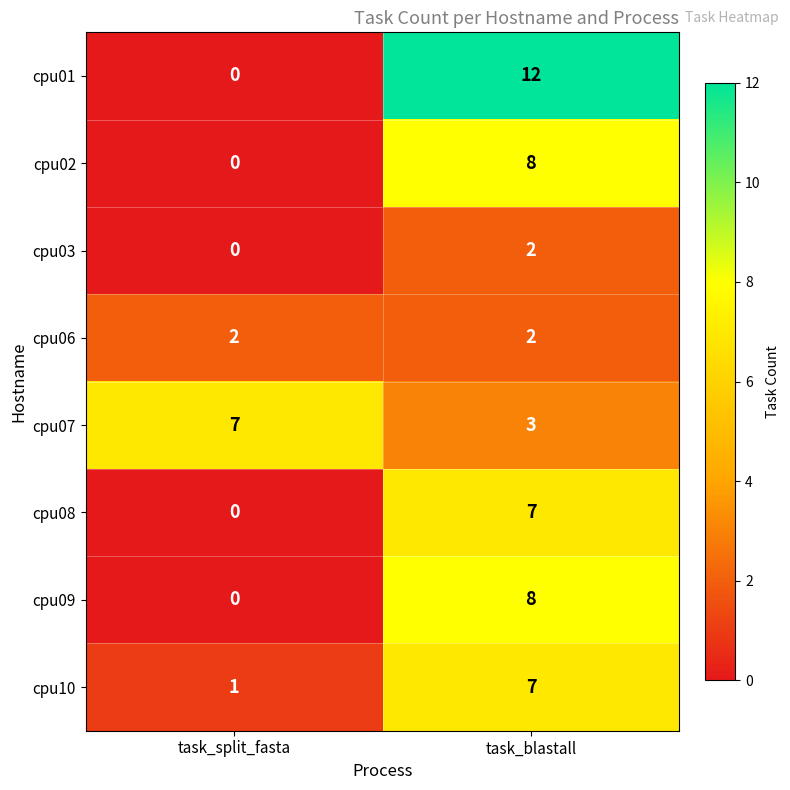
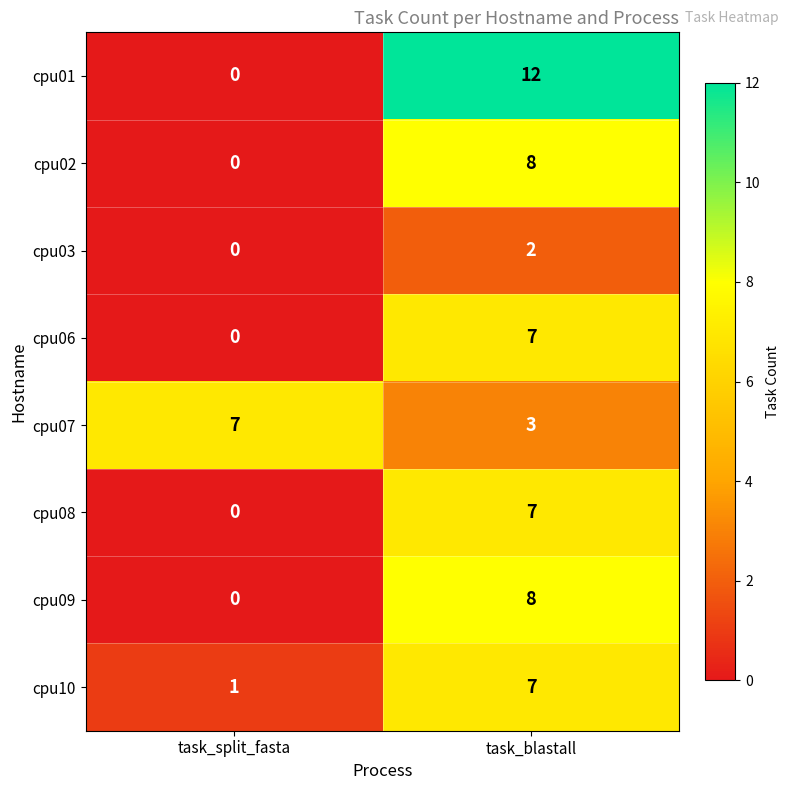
  {
    "cpu01": {
      "task_split_fasta": 0,
      "task_blastall": 12
    },
    "cpu02": {
      "task_split_fasta": 0,
      "task_blastall": 8
    },
    "cpu03": {
      "task_split_fasta": 0,
      "task_blastall": 2
    },
    "cpu06": {
-     "task_split_fasta": 2,
-     "task_blastall": 2
+     "task_split_fasta": 0,
+     "task_blastall": 7
    },
    "cpu07": {
      "task_split_fasta": 7,
      "task_blastall": 3
    },
    "cpu08": {
      "task_split_fasta": 0,
      "task_blastall": 7
    },
    "cpu09": {
      "task_split_fasta": 0,
      "task_blastall": 8
    },
    "cpu10": {
      "task_split_fasta": 1,
      "task_blastall": 7
    }
  }
